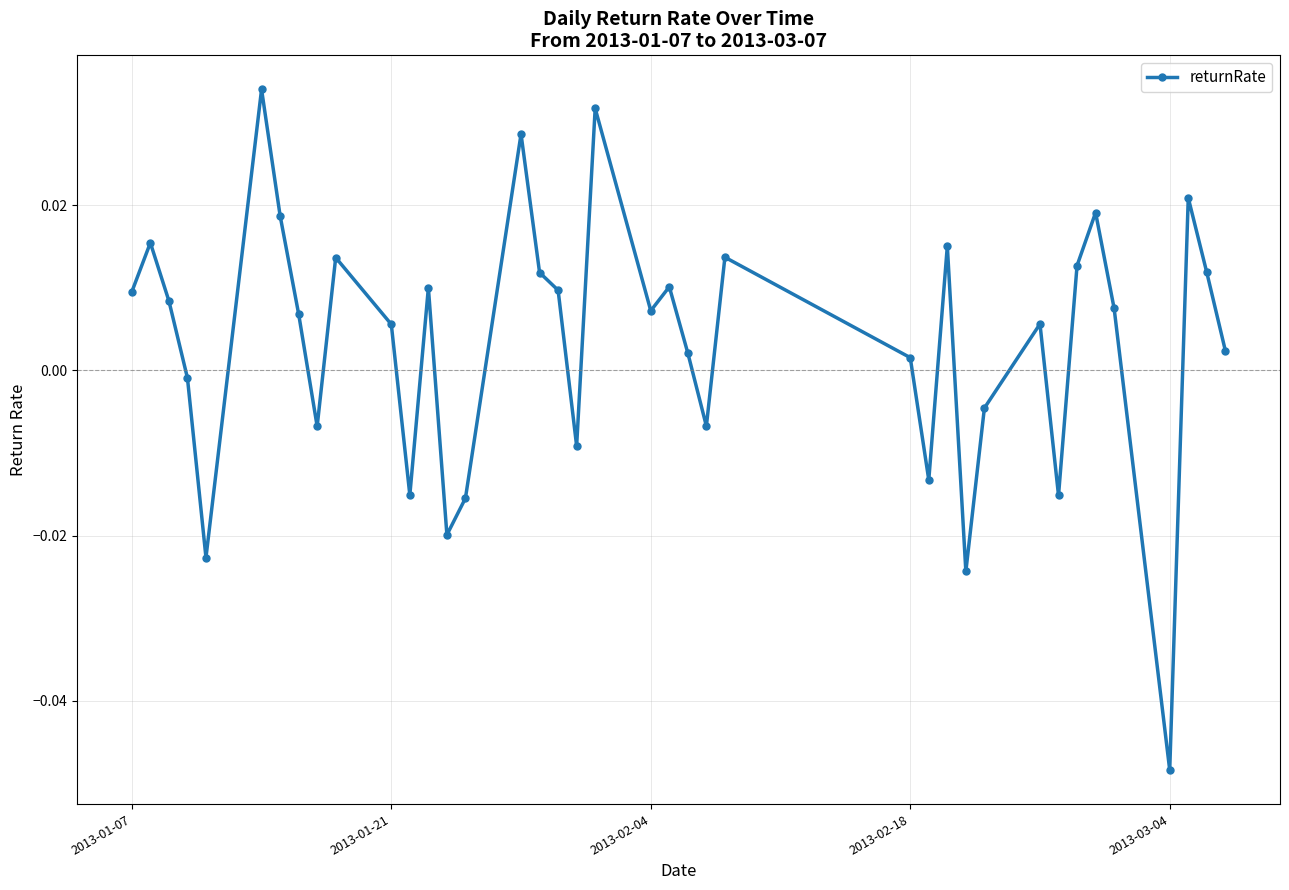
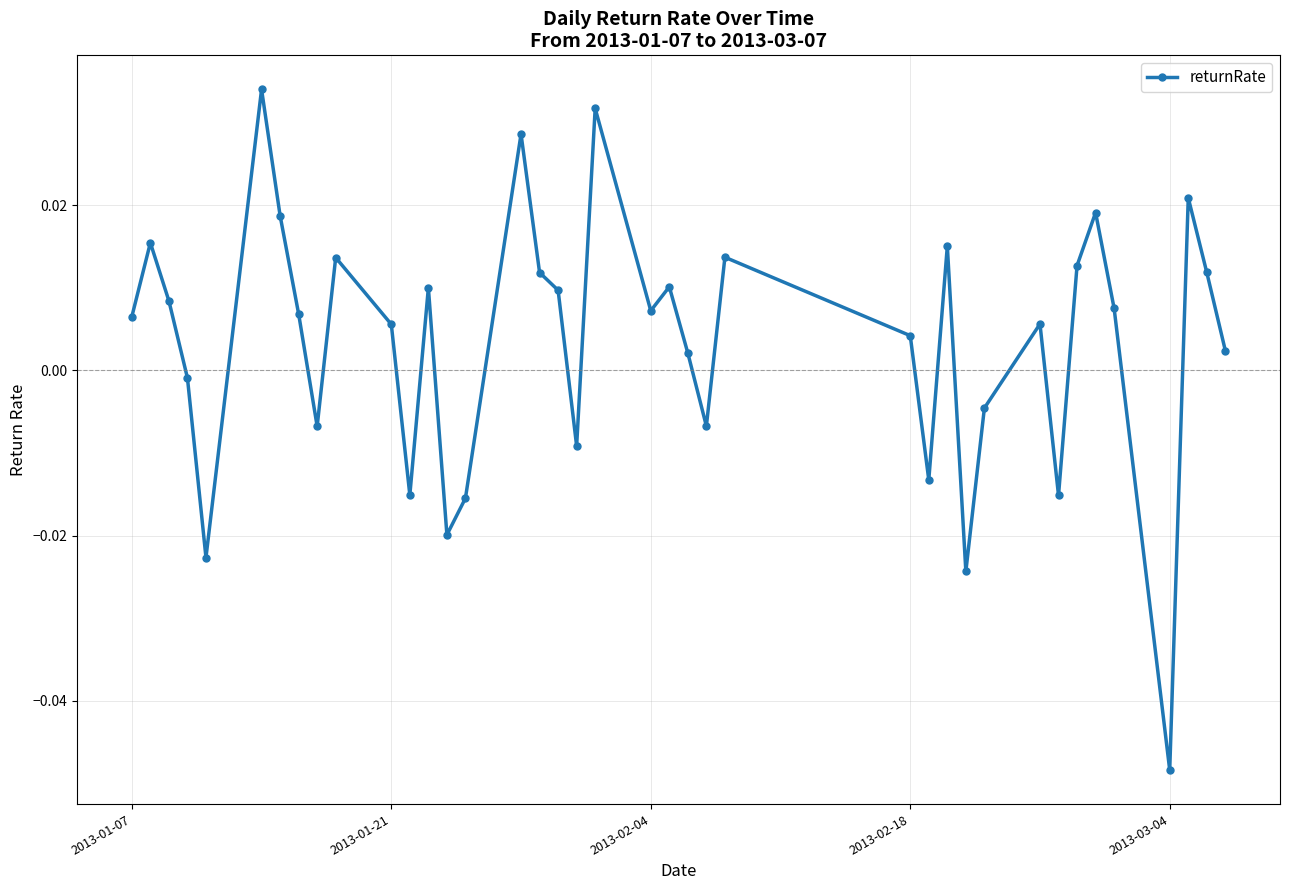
  {
-   "2013-01-07": 0.010,
+   "2013-01-07": 0.007,
    "2013-01-21": 0.006,
    "2013-02-04": 0.007,
-   "2013-02-18": 0.002,
+   "2013-02-18": 0.004,
    "2013-03-04": -0.048
  }
